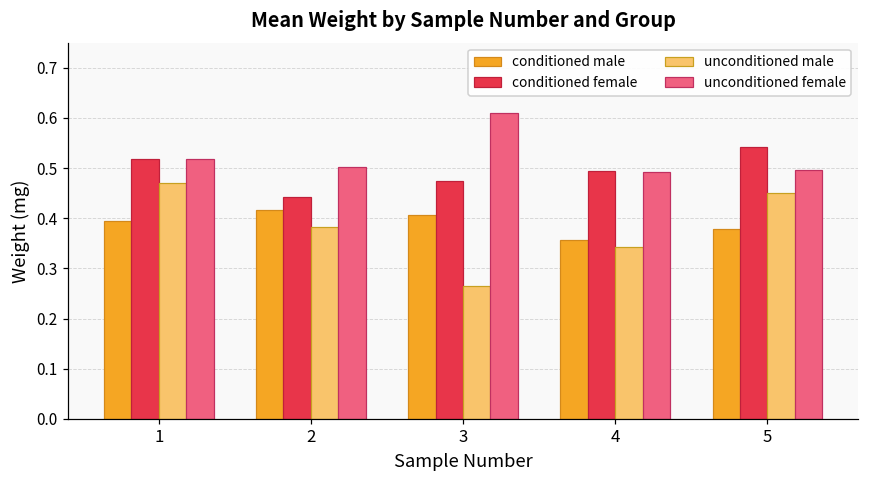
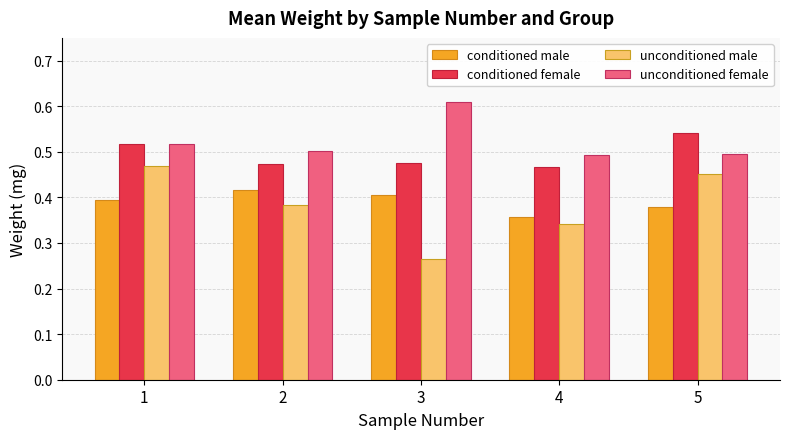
  {
    "conditioned male": {
      "1": 0.39,
      "2": 0.42,
      "3": 0.41,
      "4": 0.36,
      "5": 0.38
    },
    "conditioned female": {
      "1": 0.52,
-     "2": 0.44,
+     "2": 0.47,
      "3": 0.48,
-     "4": 0.49,
+     "4": 0.47,
      "5": 0.54
    },
    "unconditioned male": {
      "1": 0.47,
      "2": 0.38,
      "3": 0.27,
      "4": 0.34,
      "5": 0.45
    },
    "unconditioned female": {
      "1": 0.52,
      "2": 0.50,
      "3": 0.61,
      "4": 0.49,
      "5": 0.50
    }
  }
